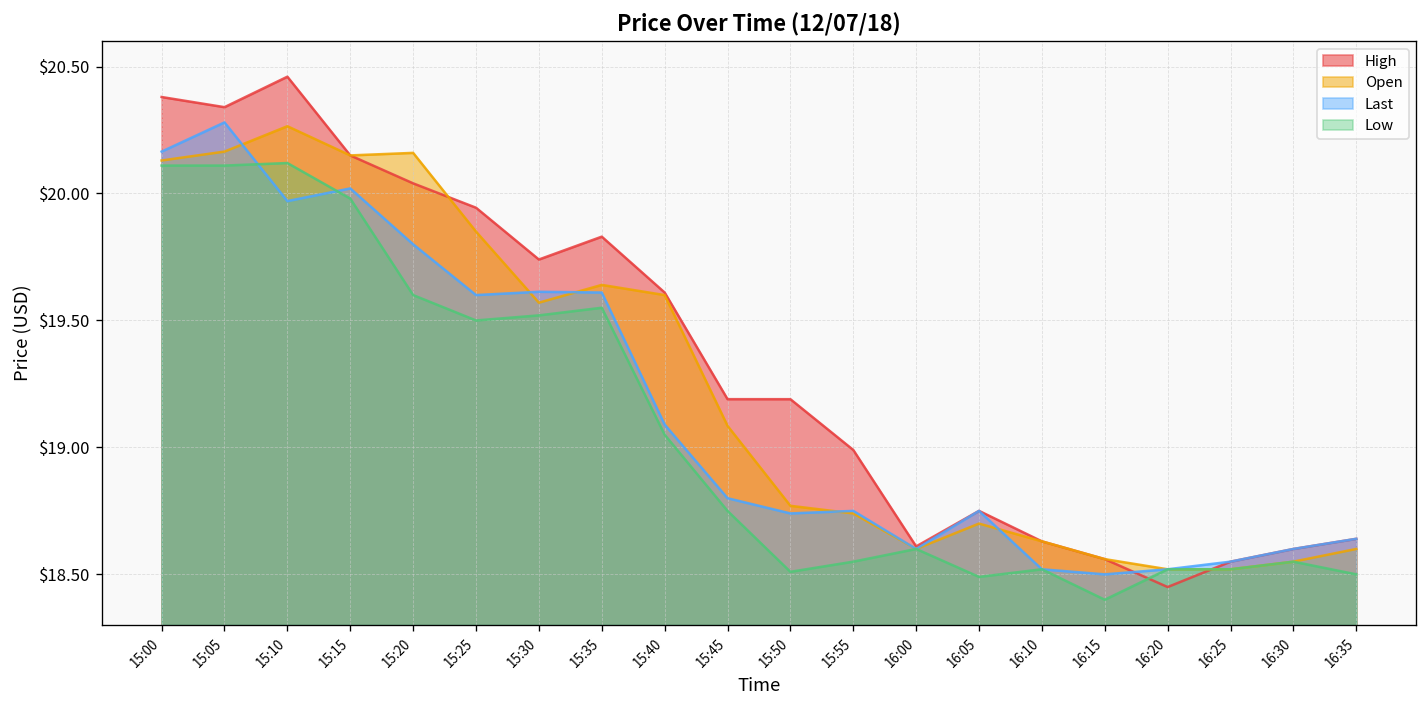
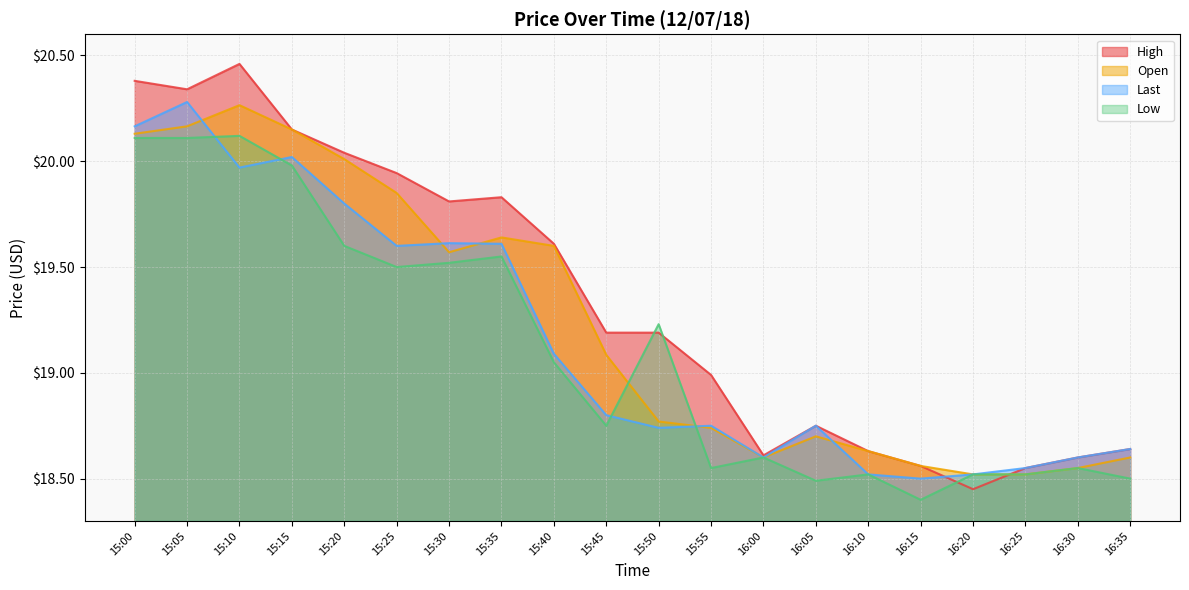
  {
    "High": {
      "15:00": "$20.38",
      "15:05": "$20.34",
      "15:10": "$20.46",
      "15:20": "$20.04",
      "15:25": "$19.94",
-     "15:30": "$19.74",
+     "15:30": "$19.81",
      "15:35": "$19.83",
      "15:45": "$19.19",
      "15:50": "$19.19",
      "15:55": "$18.99",
      "16:20": "$18.45"
    },
    "Open": {
      "15:00": "$20.13",
      "15:05": "$20.17",
      "15:10": "$20.27",
-     "15:20": "$20.16",
+     "15:20": "$20.01",
      "15:25": "$19.85",
      "15:30": "$19.57",
      "15:35": "$19.64",
      "15:45": "$19.09",
      "15:50": "$18.77",
      "16:05": "$18.70",
      "16:35": "$18.60"
    },
    "Last": {
      "15:00": "$20.17",
      "15:05": "$20.28",
      "15:10": "$19.97",
      "15:15": "$20.02",
      "15:20": "$19.80",
      "15:25": "$19.60",
      "15:30": "$19.61",
      "15:35": "$19.61",
      "15:40": "$19.09",
      "15:45": "$18.80",
      "15:50": "$18.74",
      "16:15": "$18.50"
    },
    "Low": {
      "15:00": "$20.11",
      "15:05": "$20.11",
      "15:10": "$20.12",
      "15:15": "$19.98",
      "15:20": "$19.60",
      "15:25": "$19.50",
      "15:30": "$19.52",
      "15:35": "$19.55",
      "15:40": "$19.05",
      "15:45": "$18.75",
-     "15:50": "$18.51",
+     "15:50": "$19.23",
      "15:55": "$18.55",
      "16:05": "$18.49",
      "16:15": "$18.40",
      "16:35": "$18.50"
    }
  }
